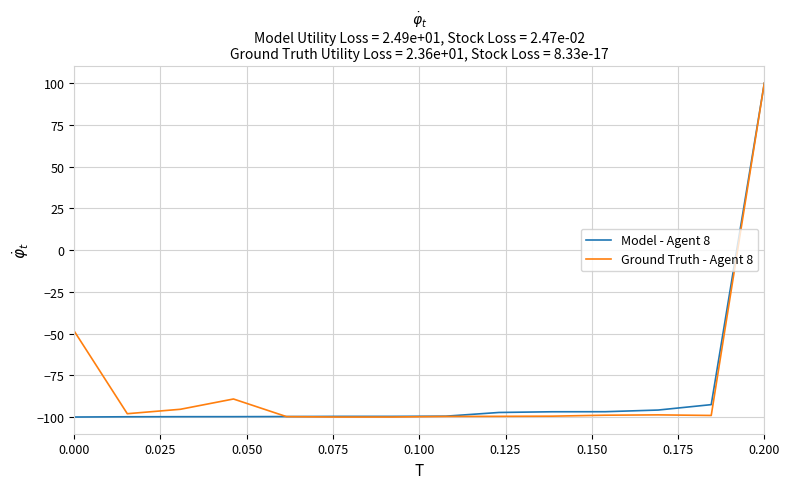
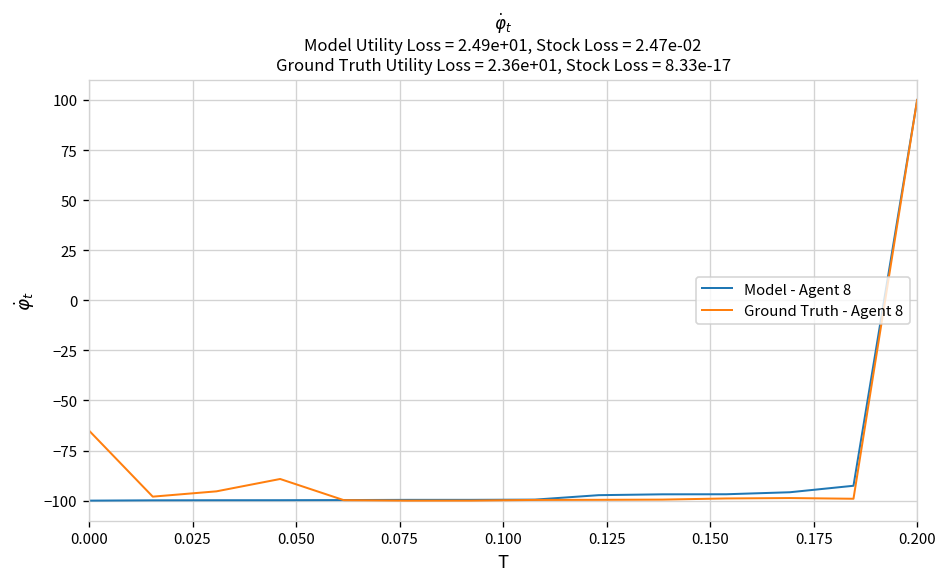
  {
    "Model - Agent 8": {
      "0.000": -100
    },
    "Ground Truth - Agent 8": {
-     "0.000": -49
+     "0.000": -65
    }
  }
